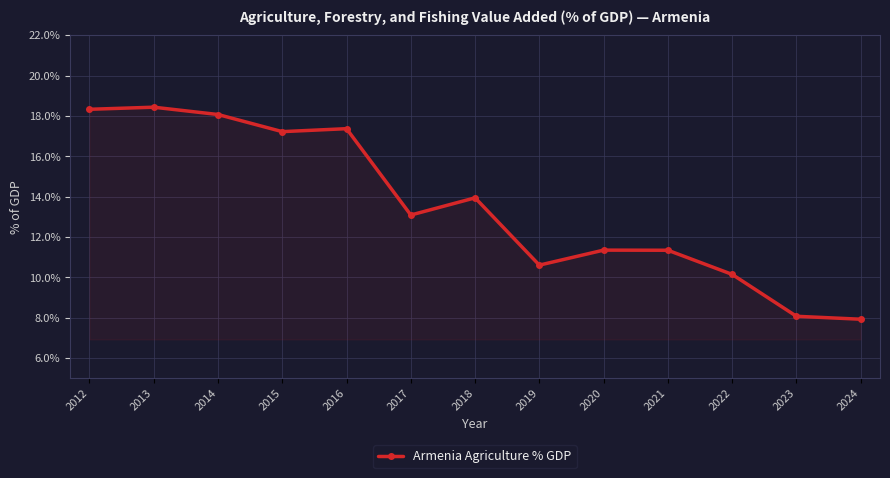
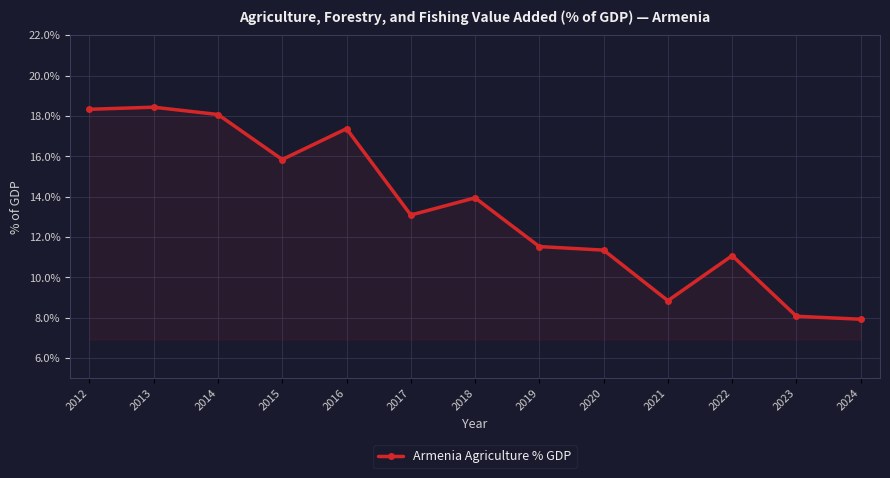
  {
    "2012": "18.3%",
    "2013": "18.4%",
    "2014": "18.1%",
-   "2015": "17.2%",
+   "2015": "15.8%",
    "2016": "17.4%",
    "2017": "13.1%",
    "2018": "13.9%",
-   "2019": "10.6%",
+   "2019": "11.5%",
    "2020": "11.3%",
-   "2021": "11.3%",
-   "2022": "10.1%",
+   "2021": "8.8%",
+   "2022": "11.1%",
    "2023": "8.1%",
    "2024": "7.9%"
  }
